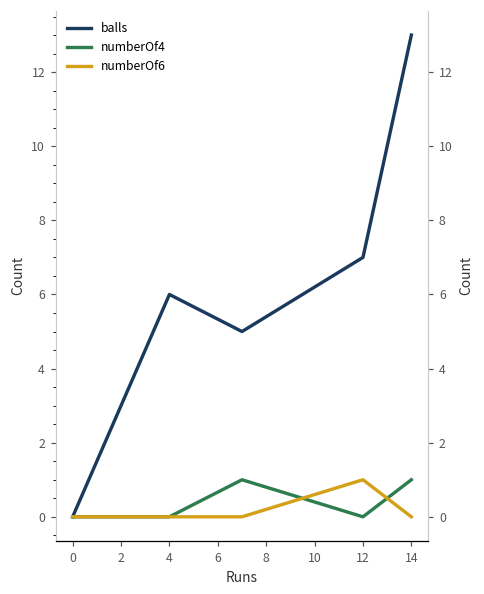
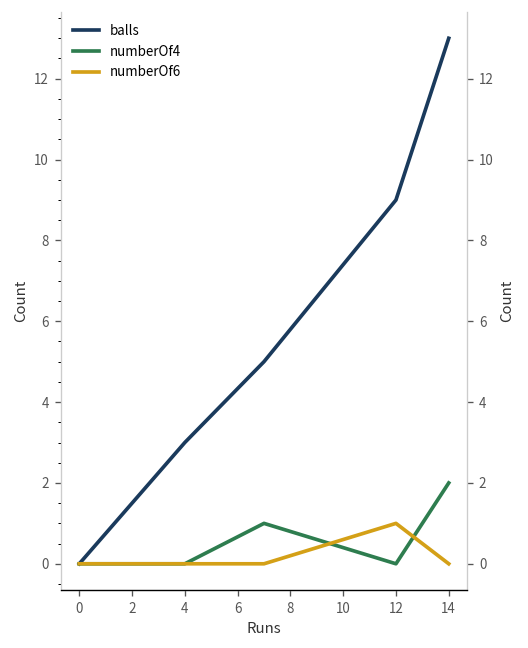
  {
    "balls": {
-     "4": 6,
-     "12": 7,
+     "4": 3,
+     "12": 9,
      "14": 13
    },
    "numberOf4": {
      "12": 0,
-     "14": 1
+     "14": 2
    },
    "numberOf6": {
      "12": 1,
      "14": 0
    }
  }
